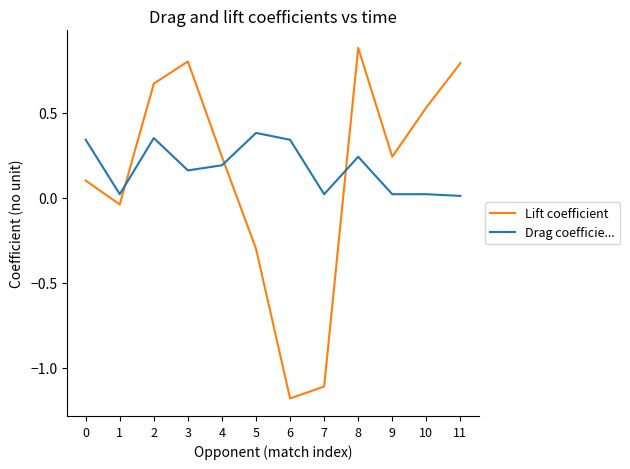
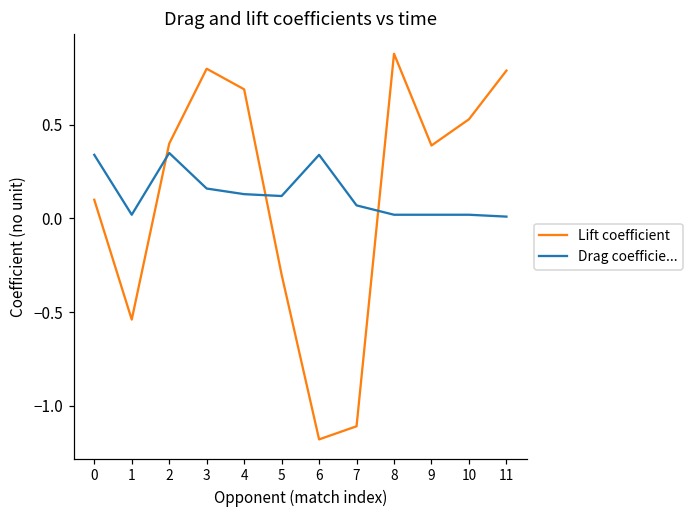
  {
    "Lift coefficient": {
      "0": 0.10,
-     "1": -0.04,
-     "2": 0.67,
+     "1": -0.54,
+     "2": 0.40,
      "3": 0.80,
-     "4": 0.24,
+     "4": 0.69,
      "5": -0.30,
      "6": -1.18,
      "7": -1.11,
      "8": 0.88,
-     "9": 0.24,
+     "9": 0.39,
      "10": 0.53,
      "11": 0.79
    },
    "Drag coefficie...": {
      "0": 0.34,
      "1": 0.02,
      "2": 0.35,
      "3": 0.16,
-     "4": 0.19,
-     "5": 0.38,
+     "4": 0.13,
+     "5": 0.12,
      "6": 0.34,
-     "7": 0.02,
-     "8": 0.24,
+     "7": 0.07,
+     "8": 0.02,
      "9": 0.02,
      "10": 0.02,
      "11": 0.01
    }
  }
